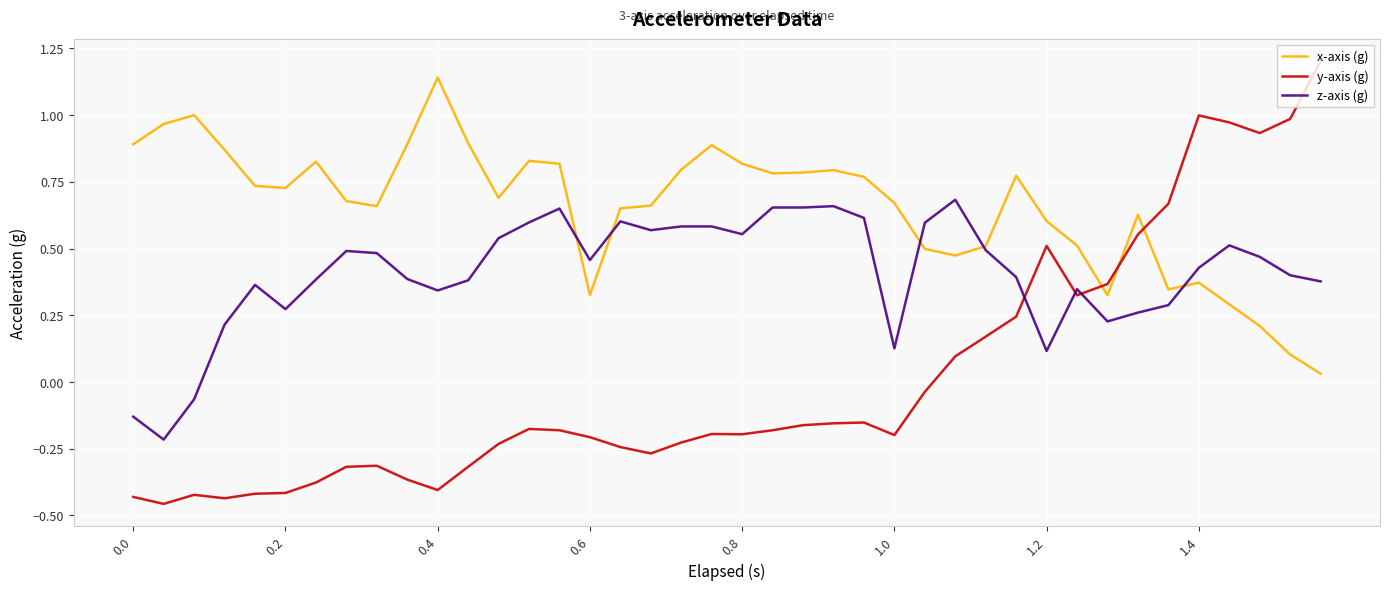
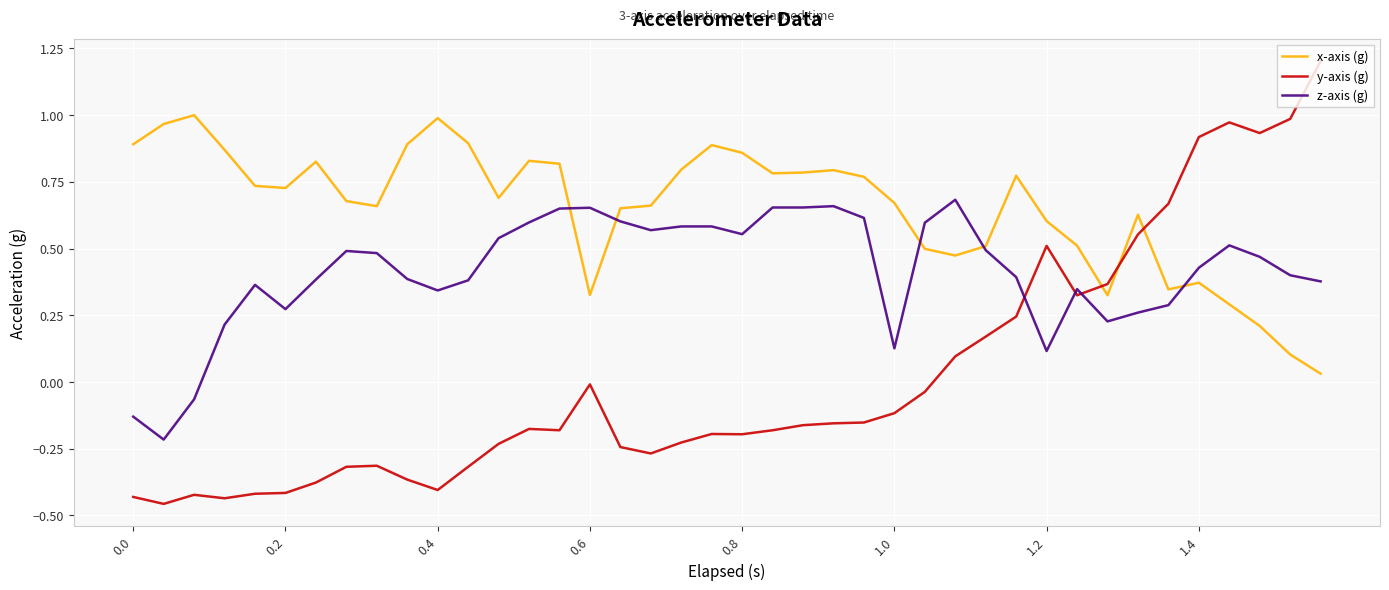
  {
    "x-axis (g)": {
      "0.0": 0.89,
      "0.2": 0.73,
-     "0.4": 1.14,
+     "0.4": 0.99,
      "0.6": 0.33,
-     "0.8": 0.82,
+     "0.8": 0.86,
      "1.0": 0.67,
      "1.2": 0.60,
      "1.4": 0.37
    },
    "y-axis (g)": {
      "0.0": -0.43,
      "0.2": -0.42,
      "0.4": -0.41,
-     "0.6": -0.21,
+     "0.6": -0.01,
      "0.8": -0.20,
-     "1.0": -0.20,
+     "1.0": -0.12,
      "1.2": 0.51,
-     "1.4": 1.00
+     "1.4": 0.92
    },
    "z-axis (g)": {
      "0.0": -0.13,
      "0.2": 0.27,
      "0.4": 0.34,
-     "0.6": 0.46,
+     "0.6": 0.65,
      "0.8": 0.55,
      "1.0": 0.13,
      "1.2": 0.12,
      "1.4": 0.43
    }
  }
